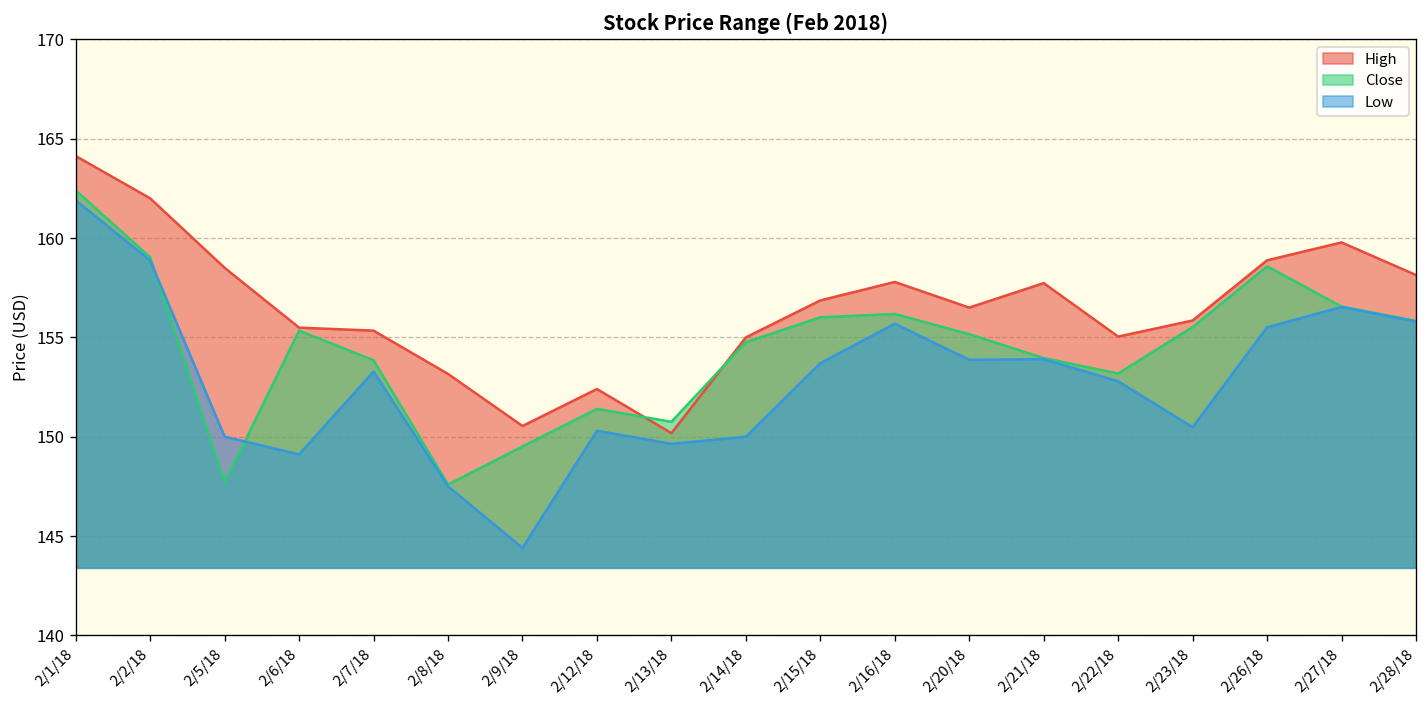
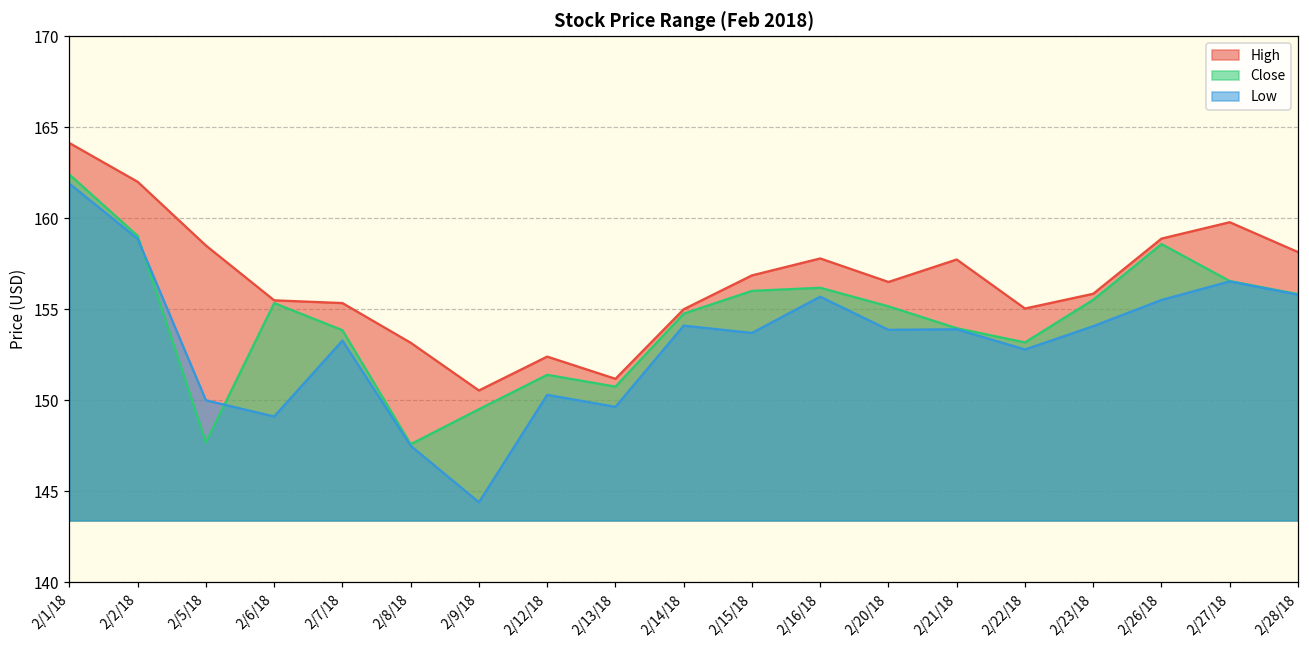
  {
    "High": {
      "2/1/18": 164.1,
      "2/2/18": 162.0,
      "2/5/18": 158.5,
      "2/7/18": 155.3,
      "2/8/18": 153.2,
      "2/9/18": 150.5,
      "2/12/18": 152.4,
-     "2/13/18": 150.2,
+     "2/13/18": 151.2,
      "2/14/18": 155.0,
      "2/15/18": 156.9,
      "2/16/18": 157.8,
      "2/20/18": 156.5,
      "2/21/18": 157.7,
      "2/22/18": 155.0,
      "2/23/18": 155.9,
      "2/26/18": 158.9,
      "2/27/18": 159.8,
      "2/28/18": 158.1
    },
    "Close": {
      "2/1/18": 162.4,
      "2/2/18": 159.0,
      "2/5/18": 147.7,
      "2/7/18": 153.9,
      "2/9/18": 149.5,
      "2/12/18": 151.4,
      "2/13/18": 150.8,
      "2/14/18": 154.8,
      "2/15/18": 156.0,
      "2/16/18": 156.2,
      "2/20/18": 155.2,
      "2/22/18": 153.2,
      "2/23/18": 155.5,
      "2/26/18": 158.6
    },
    "Low": {
      "2/1/18": 161.9,
      "2/2/18": 158.9,
      "2/5/18": 150.0,
      "2/6/18": 149.1,
      "2/7/18": 153.3,
      "2/9/18": 144.4,
      "2/12/18": 150.3,
      "2/13/18": 149.6,
-     "2/14/18": 150.0,
+     "2/14/18": 154.1,
      "2/15/18": 153.7,
      "2/16/18": 155.7,
      "2/20/18": 153.9,
      "2/22/18": 152.8,
-     "2/23/18": 150.5,
+     "2/23/18": 154.1,
      "2/26/18": 155.5
    }
  }
